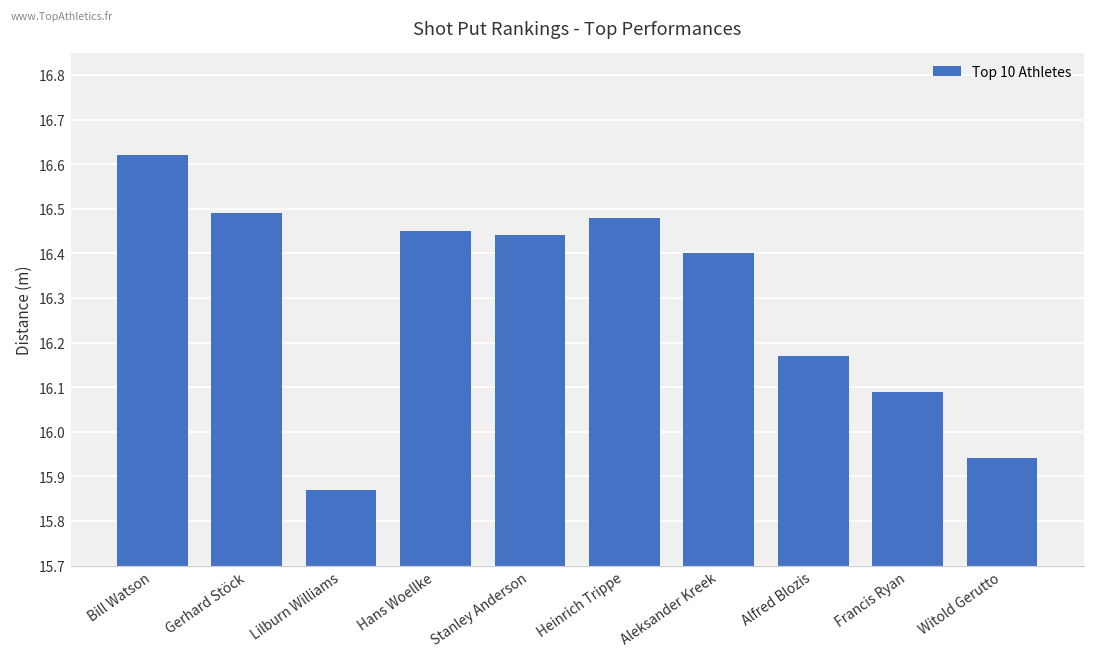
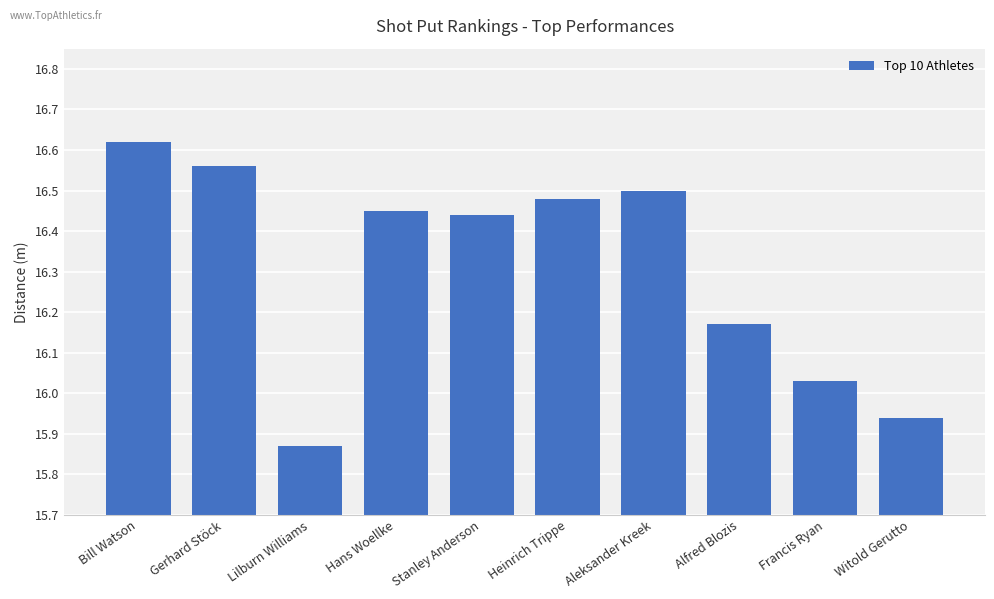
  {
    "Bill Watson": 16.62,
-   "Gerhard Stöck": 16.49,
+   "Gerhard Stöck": 16.56,
    "Lilburn Williams": 15.87,
    "Hans Woellke": 16.45,
    "Stanley Anderson": 16.44,
    "Heinrich Trippe": 16.48,
-   "Aleksander Kreek": 16.4,
+   "Aleksander Kreek": 16.5,
    "Alfred Blozis": 16.17,
-   "Francis Ryan": 16.09,
+   "Francis Ryan": 16.03,
    "Witold Gerutto": 15.94
  }
